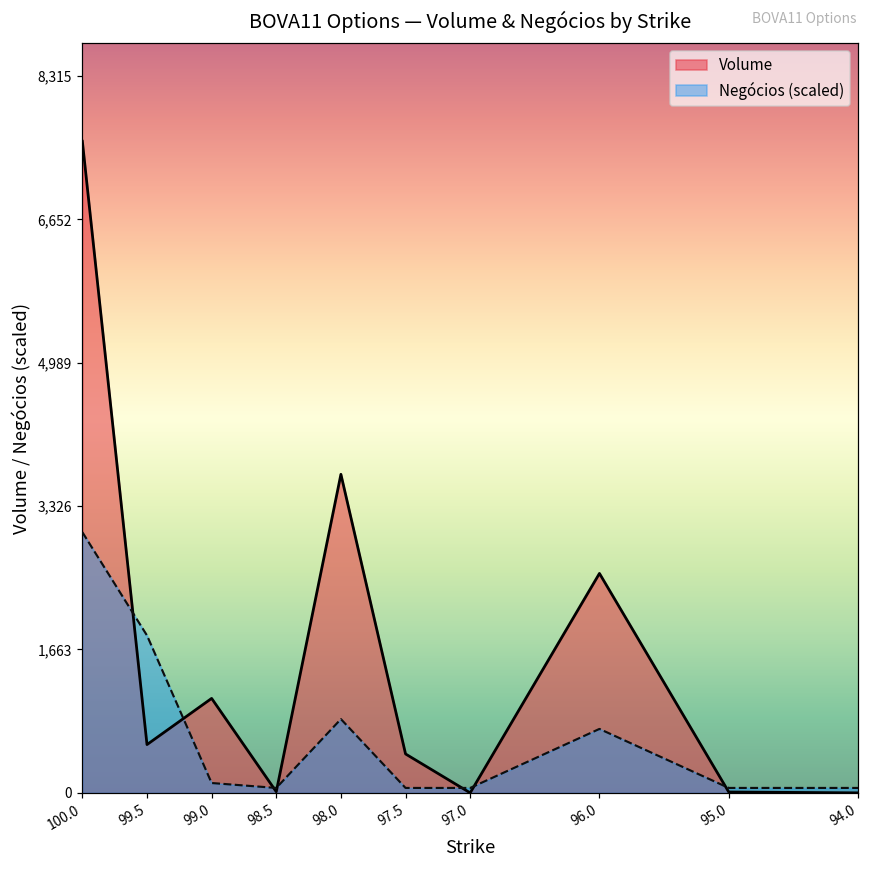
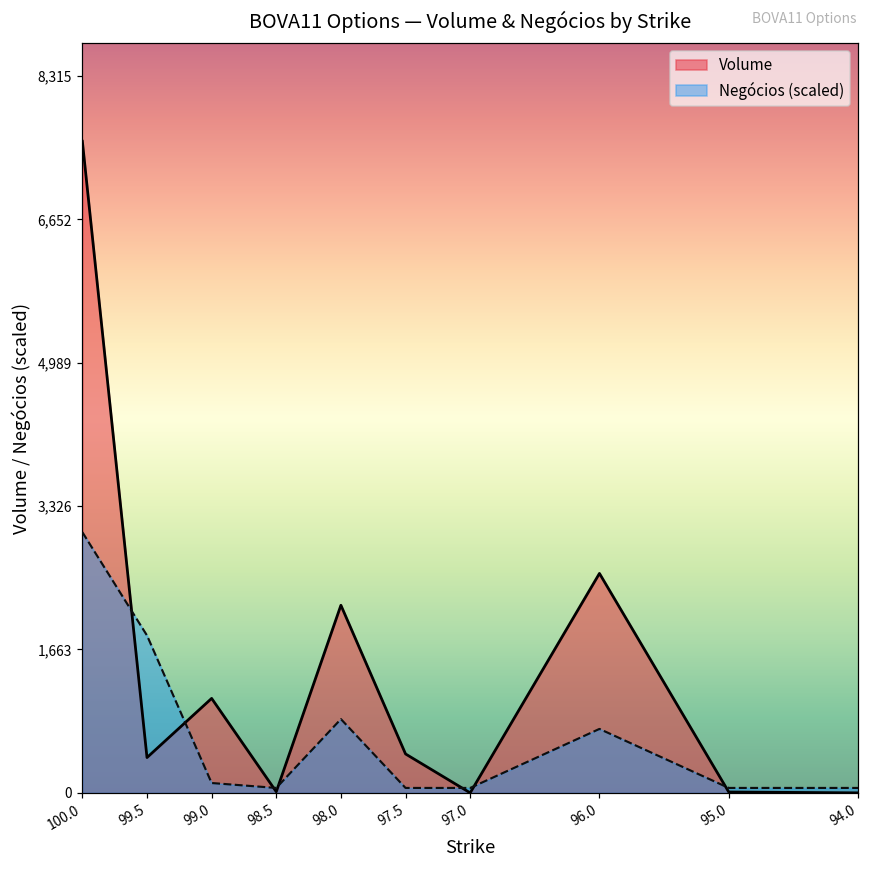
  {
    "Volume": {
      "100.0": "7,600",
-     "99.5": "600",
+     "99.5": "400",
      "99.0": "1,100",
      "98.5": "0",
-     "98.0": "3,700",
+     "98.0": "2,200",
      "97.5": "500",
      "97.0": "0",
      "96.0": "2,500",
      "95.0": "0",
      "94.0": "0"
    },
    "Negócios (scaled)": {
      "100.0": "3,000",
      "99.5": "1,800",
      "99.0": "100",
      "98.5": "100",
      "98.0": "900",
      "97.5": "100",
      "97.0": "100",
      "96.0": "700",
      "95.0": "100",
      "94.0": "100"
    }
  }
